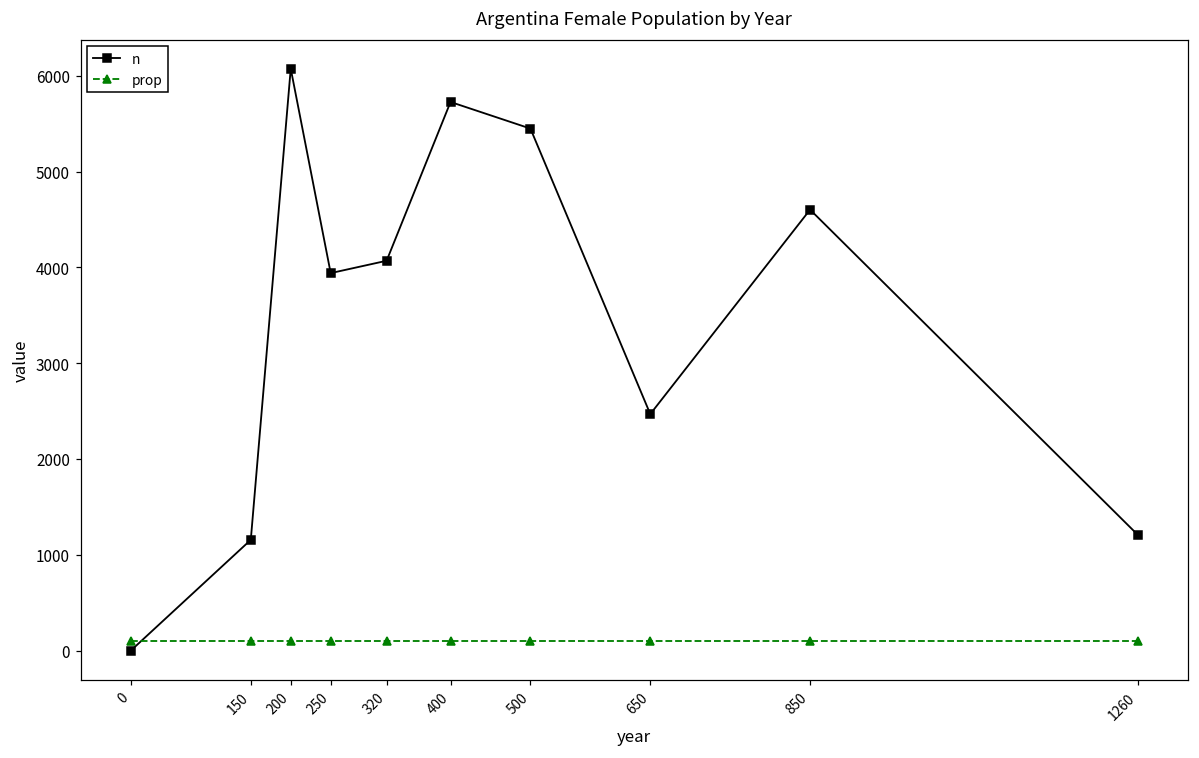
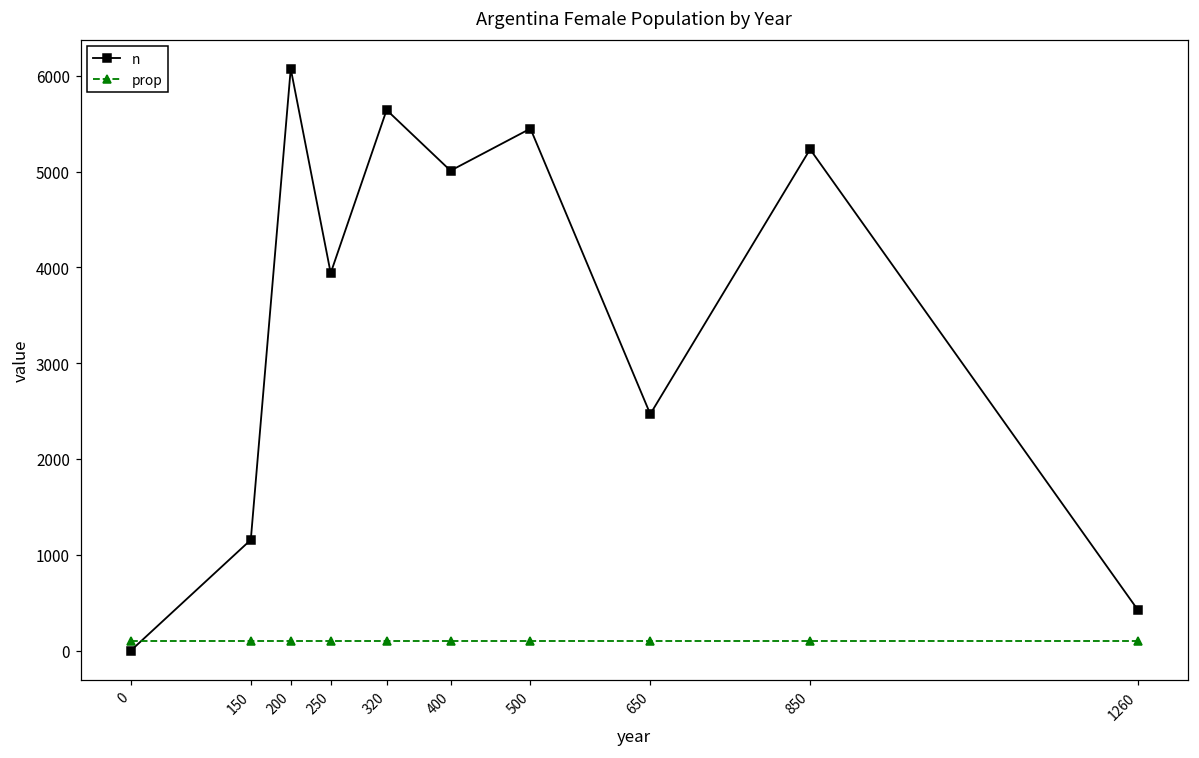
  {
    "n": {
      "0": 0,
      "150": 1200,
      "200": 6100,
      "250": 3900,
-     "320": 4100,
-     "400": 5700,
+     "320": 5600,
+     "400": 5000,
      "500": 5400,
      "650": 2500,
-     "850": 4600,
-     "1260": 1200
+     "850": 5200,
+     "1260": 400
    },
    "prop": {
      "0": 100,
      "150": 100,
      "200": 100,
      "250": 100,
      "320": 100,
      "400": 100,
      "500": 100,
      "650": 100,
      "850": 100,
      "1260": 100
    }
  }
